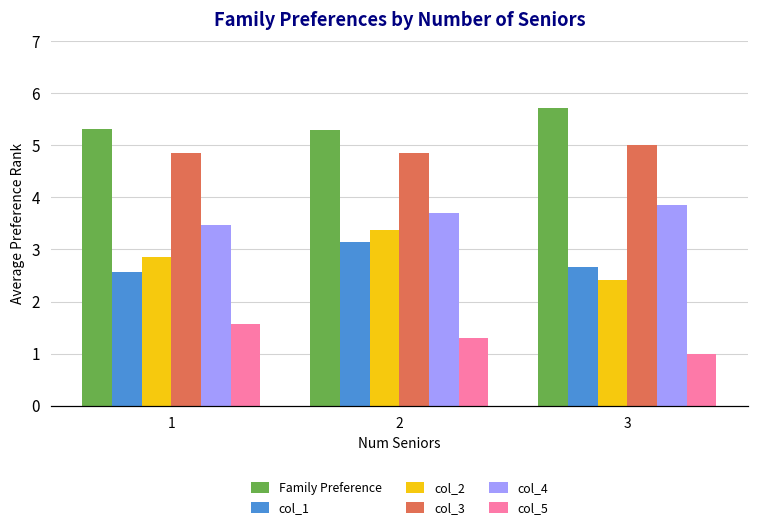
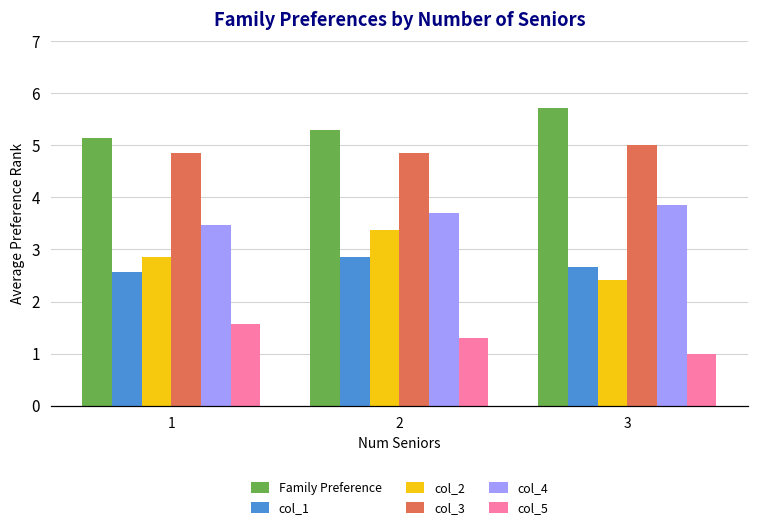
  {
    "Family Preference": {
-     "1": 5.3,
+     "1": 5.1,
      "2": 5.3,
      "3": 5.7
    },
    "col_1": {
      "1": 2.6,
-     "2": 3.1,
+     "2": 2.9,
      "3": 2.7
    },
    "col_2": {
      "1": 2.9,
      "2": 3.4,
      "3": 2.4
    },
    "col_3": {
      "1": 4.9,
      "2": 4.9,
      "3": 5.0
    },
    "col_4": {
      "1": 3.5,
      "2": 3.7,
      "3": 3.9
    },
    "col_5": {
      "1": 1.6,
      "2": 1.3,
      "3": 1.0
    }
  }
